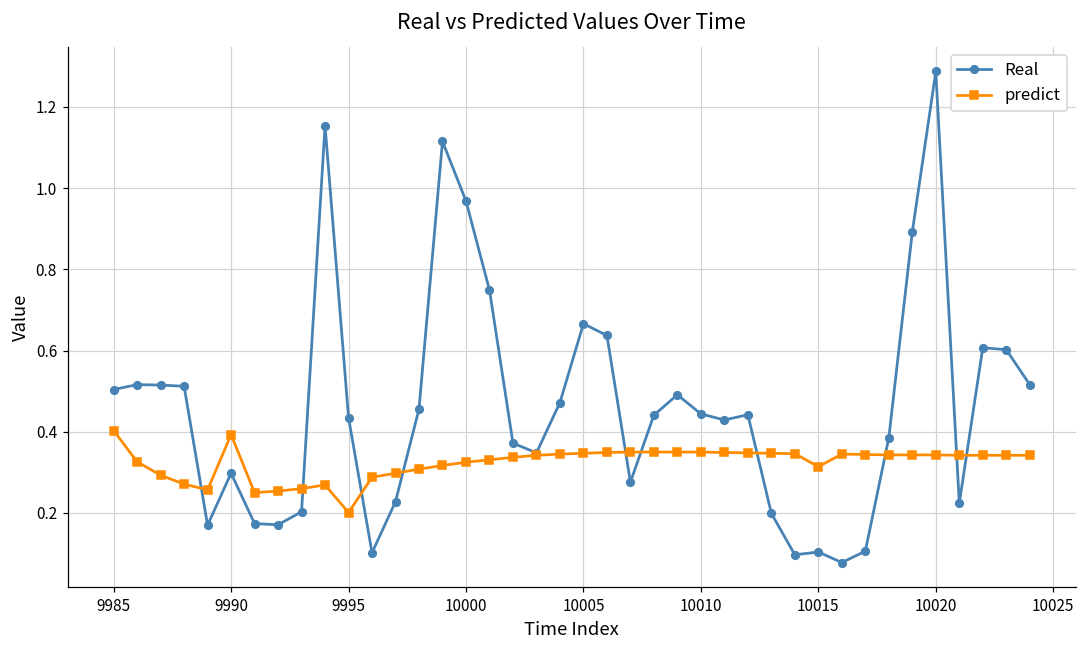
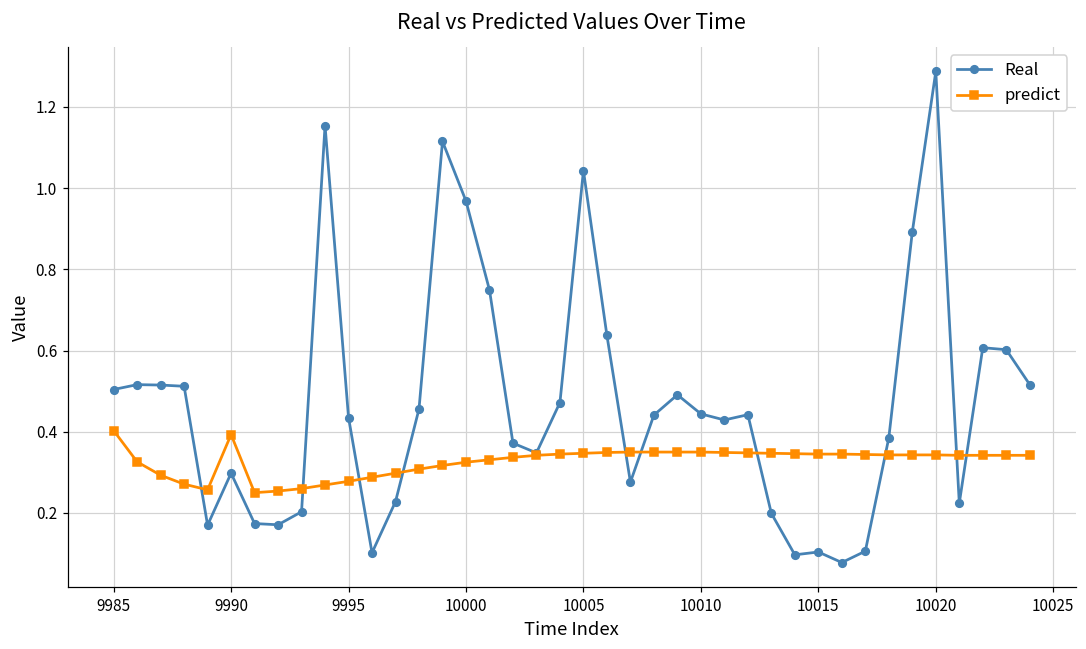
  {
    "Real": {
      "9985": 0.50,
      "9990": 0.30,
      "9995": 0.44,
      "10000": 0.97,
-     "10005": 0.67,
+     "10005": 1.04,
      "10010": 0.44,
      "10015": 0.10,
      "10020": 1.29
    },
    "predict": {
      "9985": 0.40,
      "9990": 0.39,
-     "9995": 0.20,
+     "9995": 0.28,
      "10000": 0.33,
      "10005": 0.35,
      "10010": 0.35,
-     "10015": 0.31,
+     "10015": 0.35,
      "10020": 0.34
    }
  }
